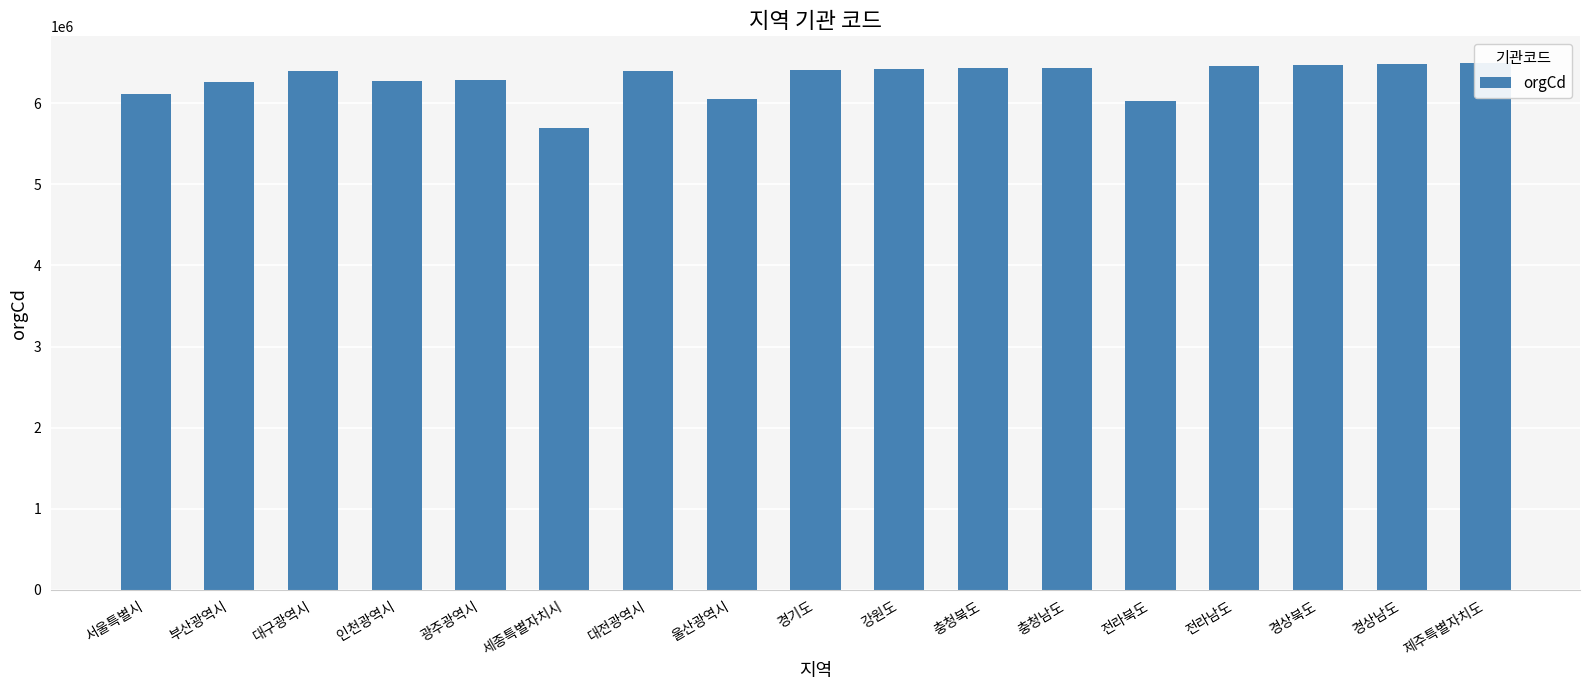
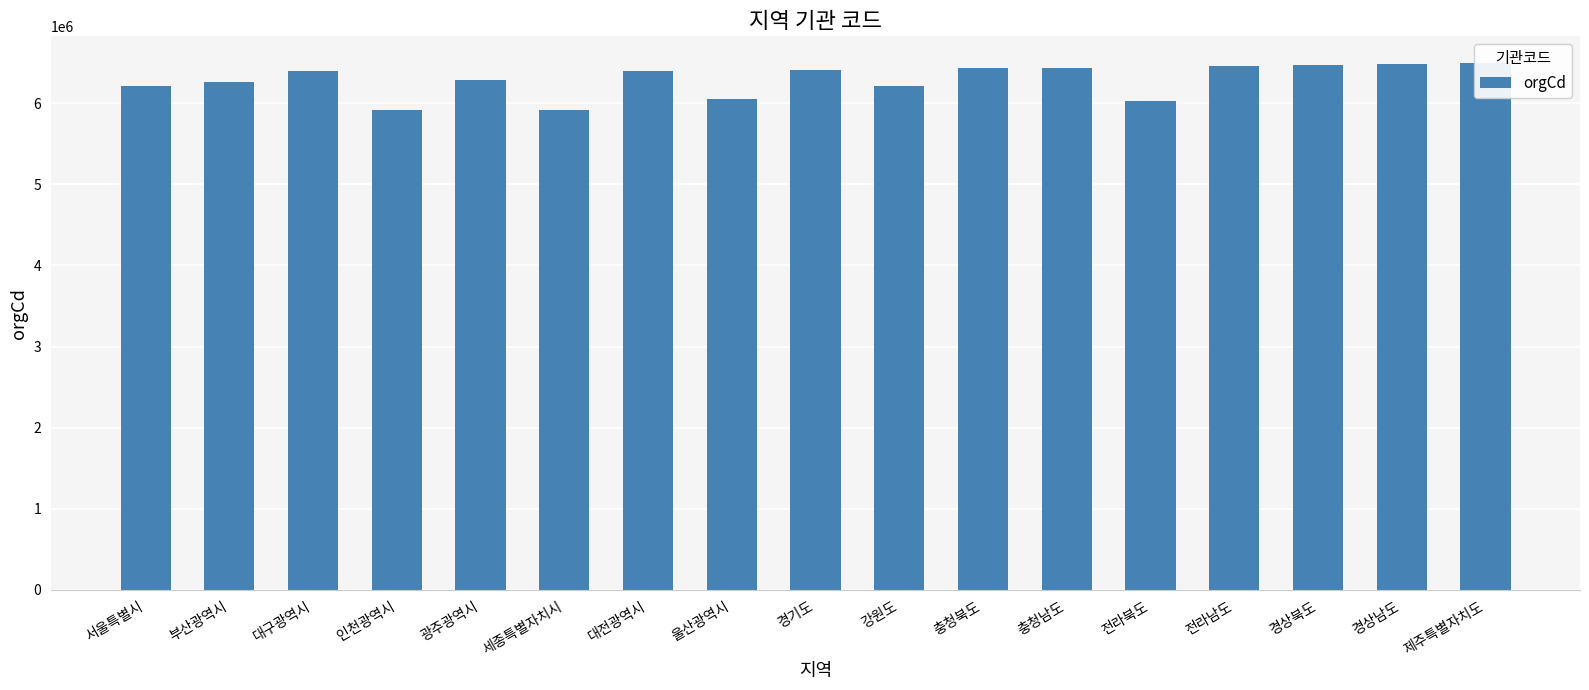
  {
-   "서울특별시": 6100000,
+   "서울특별시": 6200000,
    "부산광역시": 6300000,
    "대구광역시": 6400000,
-   "인천광역시": 6300000,
+   "인천광역시": 5900000,
    "광주광역시": 6300000,
-   "세종특별자치시": 5700000,
+   "세종특별자치시": 5900000,
    "대전광역시": 6400000,
    "울산광역시": 6100000,
    "경기도": 6400000,
-   "강원도": 6400000,
+   "강원도": 6200000,
    "충청북도": 6400000,
    "충청남도": 6400000,
    "전라북도": 6000000,
    "전라남도": 6500000,
    "경상북도": 6500000,
    "경상남도": 6500000
  }
